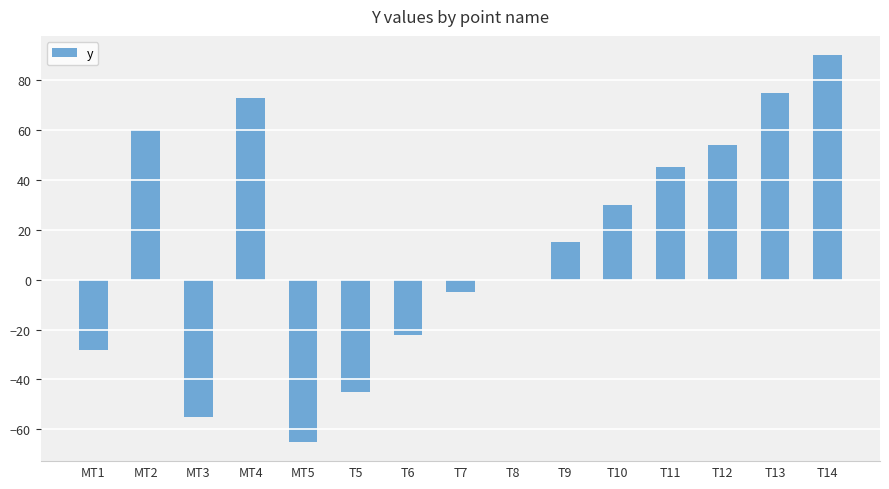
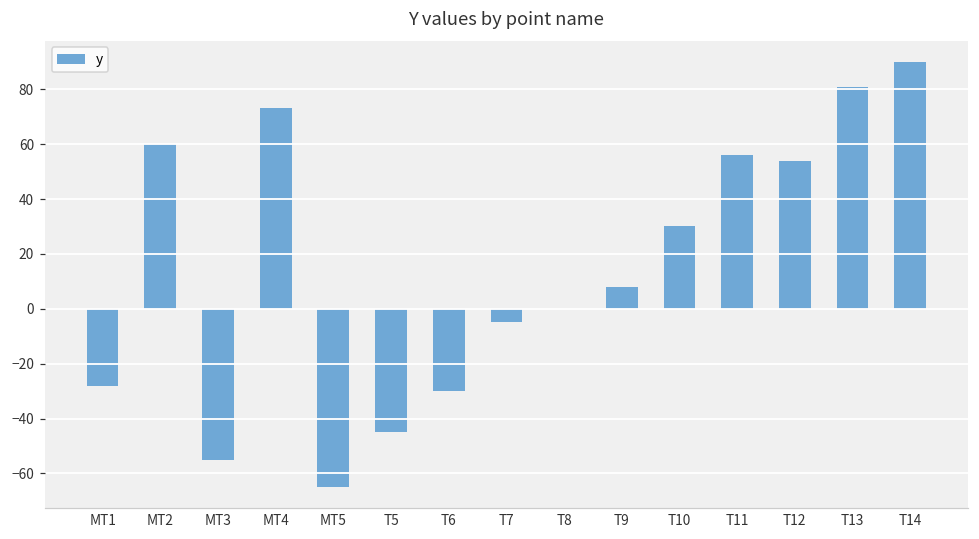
  {
    "MT1": -28,
    "MT2": 60,
    "MT3": -55,
    "MT4": 73,
    "MT5": -65,
    "T5": -45,
-   "T6": -22,
+   "T6": -30,
    "T7": -5,
    "T8": 0,
-   "T9": 15,
+   "T9": 8,
    "T10": 30,
-   "T11": 45,
+   "T11": 56,
    "T12": 54,
-   "T13": 75,
+   "T13": 81,
    "T14": 90
  }
